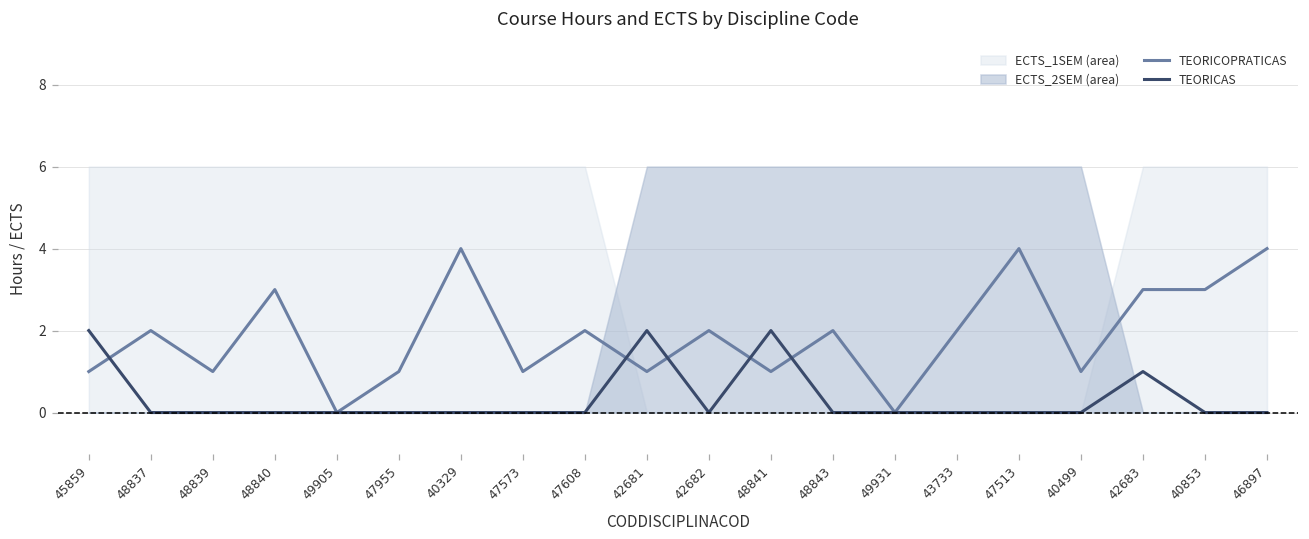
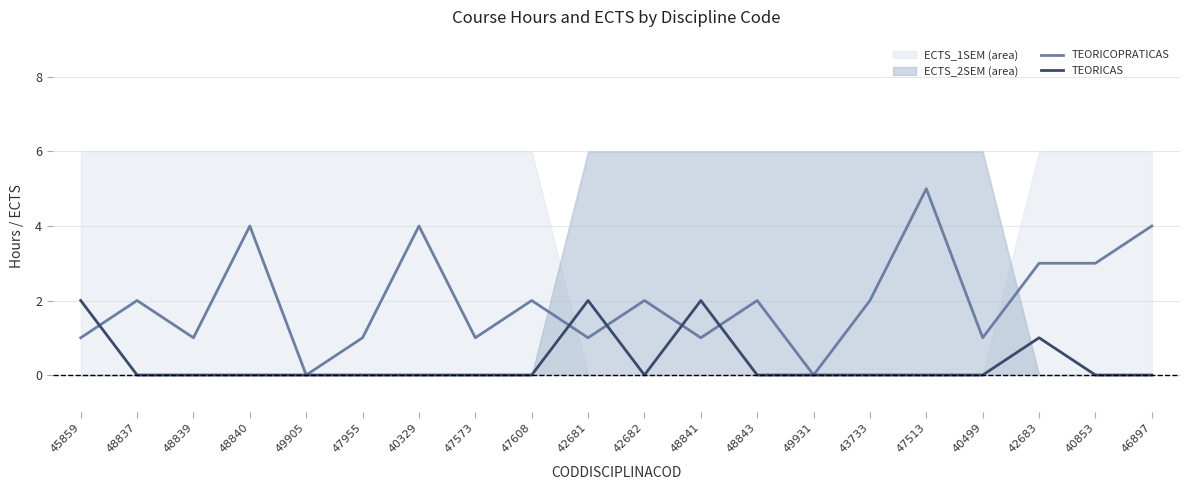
  {
    "TEORICOPRATICAS": {
      "45859": 1,
      "48837": 2,
      "48839": 1,
-     "48840": 3,
+     "48840": 4,
      "47955": 1,
      "40329": 4,
      "47573": 1,
      "47608": 2,
      "42681": 1,
      "42682": 2,
      "48841": 1,
      "48843": 2,
      "43733": 2,
-     "47513": 4,
+     "47513": 5,
      "40499": 1,
      "42683": 3,
      "40853": 3,
      "46897": 4
    },
    "TEORICAS": {
      "45859": 2,
      "42681": 2,
      "48841": 2,
      "42683": 1
    }
  }
